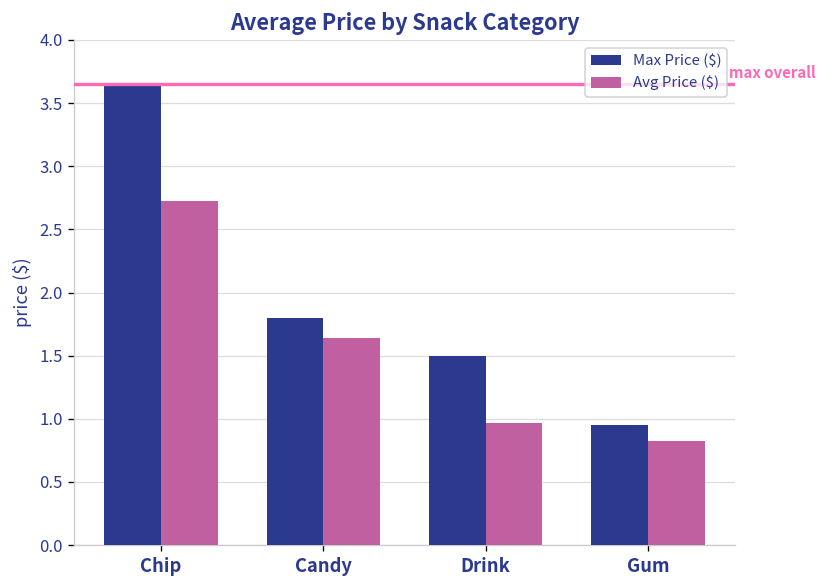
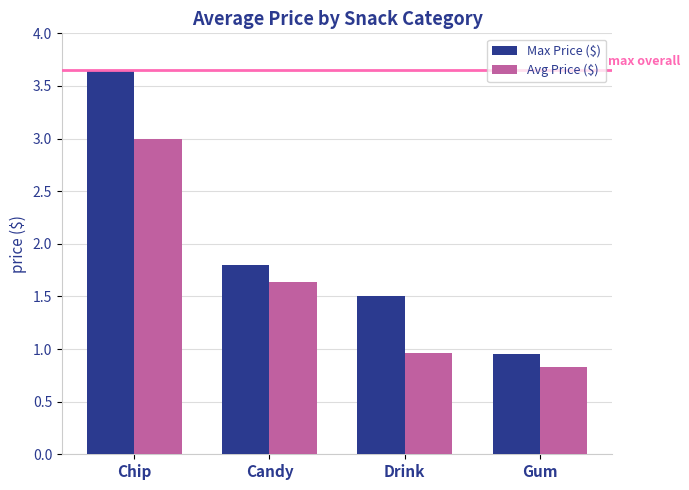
  {
    "Max Price ($)": {
      "Chip": 3.65,
      "Candy": 1.80,
      "Drink": 1.50,
      "Gum": 0.95
    },
    "Avg Price ($)": {
-     "Chip": 2.73,
+     "Chip": 2.99,
      "Candy": 1.64,
      "Drink": 0.97,
      "Gum": 0.83
    }
  }
